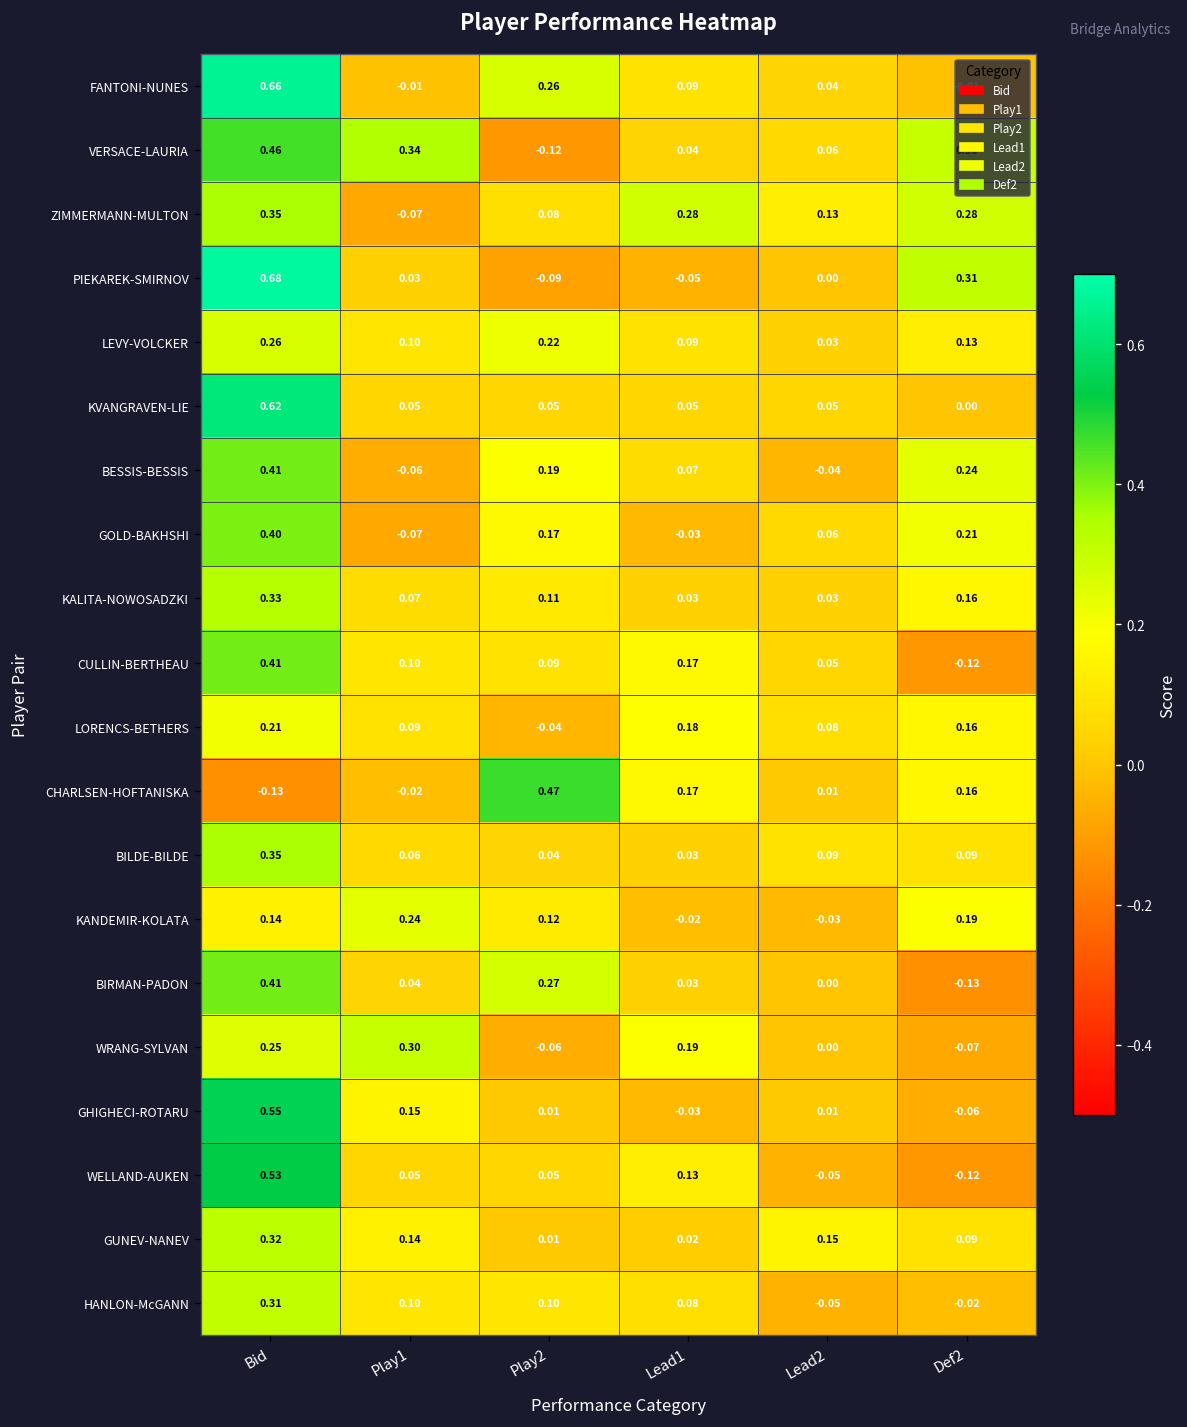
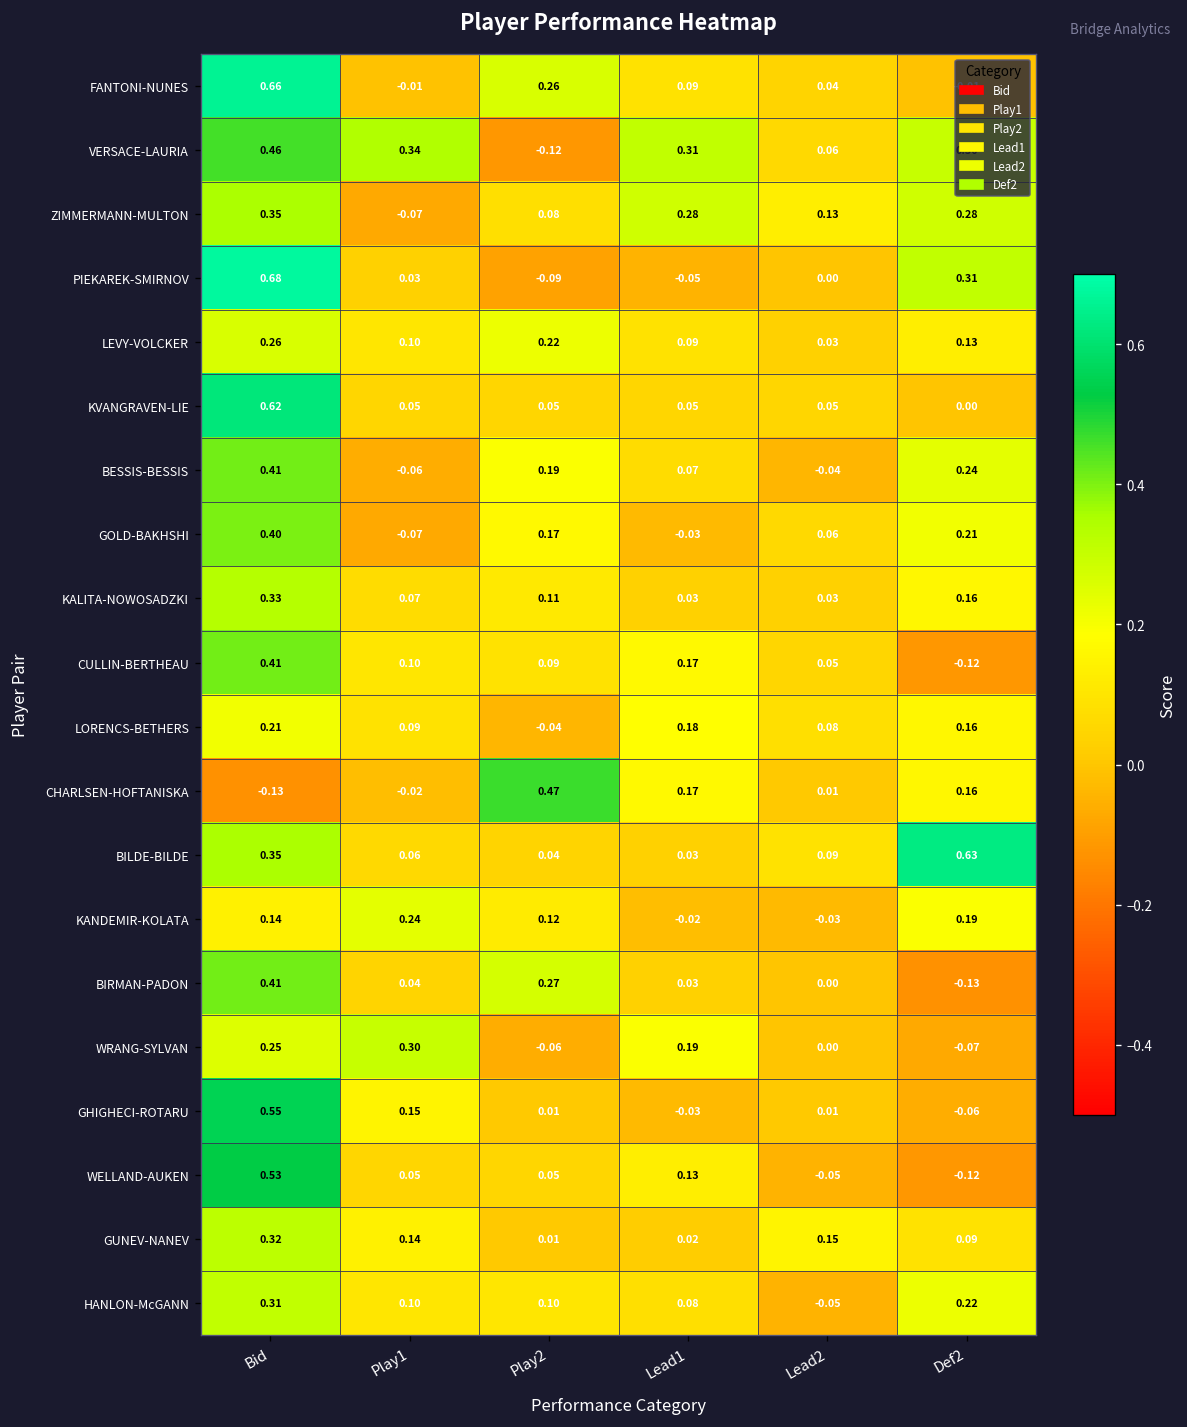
  {
    "FANTONI-NUNES": {
      "Bid": 0.66,
      "Play1": -0.01,
      "Play2": 0.26,
      "Lead1": 0.09,
      "Lead2": 0.04
    },
    "VERSACE-LAURIA": {
      "Bid": 0.46,
      "Play1": 0.34,
      "Play2": -0.12,
-     "Lead1": 0.04,
+     "Lead1": 0.31,
      "Lead2": 0.06
    },
    "ZIMMERMANN-MULTON": {
      "Bid": 0.35,
      "Play1": -0.07,
      "Play2": 0.08,
      "Lead1": 0.28,
      "Lead2": 0.13,
      "Def2": 0.28
    },
    "PIEKAREK-SMIRNOV": {
      "Bid": 0.68,
      "Play1": 0.03,
      "Play2": -0.09,
      "Lead1": -0.05,
      "Lead2": 0.00,
      "Def2": 0.31
    },
    "LEVY-VOLCKER": {
      "Bid": 0.26,
      "Play1": 0.10,
      "Play2": 0.22,
      "Lead1": 0.09,
      "Lead2": 0.03,
      "Def2": 0.13
    },
    "KVANGRAVEN-LIE": {
      "Bid": 0.62,
      "Play1": 0.05,
      "Play2": 0.05,
      "Lead1": 0.05,
      "Lead2": 0.05,
      "Def2": 0.00
    },
    "BESSIS-BESSIS": {
      "Bid": 0.41,
      "Play1": -0.06,
      "Play2": 0.19,
      "Lead1": 0.07,
      "Lead2": -0.04,
      "Def2": 0.24
    },
    "GOLD-BAKHSHI": {
      "Bid": 0.40,
      "Play1": -0.07,
      "Play2": 0.17,
      "Lead1": -0.03,
      "Lead2": 0.06,
      "Def2": 0.21
    },
    "KALITA-NOWOSADZKI": {
      "Bid": 0.33,
      "Play1": 0.07,
      "Play2": 0.11,
      "Lead1": 0.03,
      "Lead2": 0.03,
      "Def2": 0.16
    },
    "CULLIN-BERTHEAU": {
      "Bid": 0.41,
      "Play1": 0.10,
      "Play2": 0.09,
      "Lead1": 0.17,
      "Lead2": 0.05,
      "Def2": -0.12
    },
    "LORENCS-BETHERS": {
      "Bid": 0.21,
      "Play1": 0.09,
      "Play2": -0.04,
      "Lead1": 0.18,
      "Lead2": 0.08,
      "Def2": 0.16
    },
    "CHARLSEN-HOFTANISKA": {
      "Bid": -0.13,
      "Play1": -0.02,
      "Play2": 0.47,
      "Lead1": 0.17,
      "Lead2": 0.01,
      "Def2": 0.16
    },
    "BILDE-BILDE": {
      "Bid": 0.35,
      "Play1": 0.06,
      "Play2": 0.04,
      "Lead1": 0.03,
      "Lead2": 0.09,
-     "Def2": 0.09
+     "Def2": 0.63
    },
    "KANDEMIR-KOLATA": {
      "Bid": 0.14,
      "Play1": 0.24,
      "Play2": 0.12,
      "Lead1": -0.02,
      "Lead2": -0.03,
      "Def2": 0.19
    },
    "BIRMAN-PADON": {
      "Bid": 0.41,
      "Play1": 0.04,
      "Play2": 0.27,
      "Lead1": 0.03,
      "Lead2": 0.00,
      "Def2": -0.13
    },
    "WRANG-SYLVAN": {
      "Bid": 0.25,
      "Play1": 0.30,
      "Play2": -0.06,
      "Lead1": 0.19,
      "Lead2": 0.00,
      "Def2": -0.07
    },
    "GHIGHECI-ROTARU": {
      "Bid": 0.55,
      "Play1": 0.15,
      "Play2": 0.01,
      "Lead1": -0.03,
      "Lead2": 0.01,
      "Def2": -0.06
    },
    "WELLAND-AUKEN": {
      "Bid": 0.53,
      "Play1": 0.05,
      "Play2": 0.05,
      "Lead1": 0.13,
      "Lead2": -0.05,
      "Def2": -0.12
    },
    "GUNEV-NANEV": {
      "Bid": 0.32,
      "Play1": 0.14,
      "Play2": 0.01,
      "Lead1": 0.02,
      "Lead2": 0.15,
      "Def2": 0.09
    },
    "HANLON-McGANN": {
      "Bid": 0.31,
      "Play1": 0.10,
      "Play2": 0.10,
      "Lead1": 0.08,
      "Lead2": -0.05,
-     "Def2": -0.02
+     "Def2": 0.22
    }
  }
